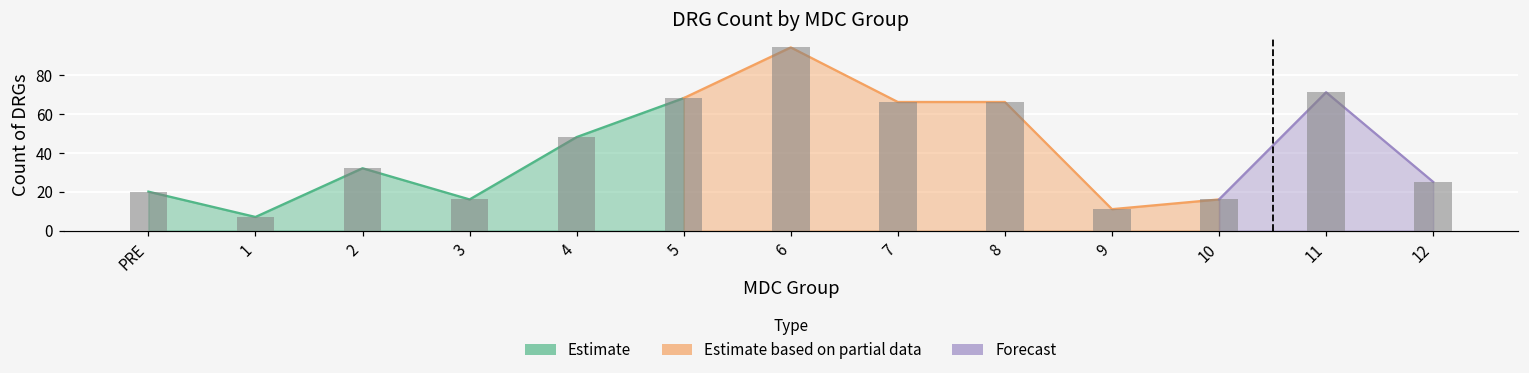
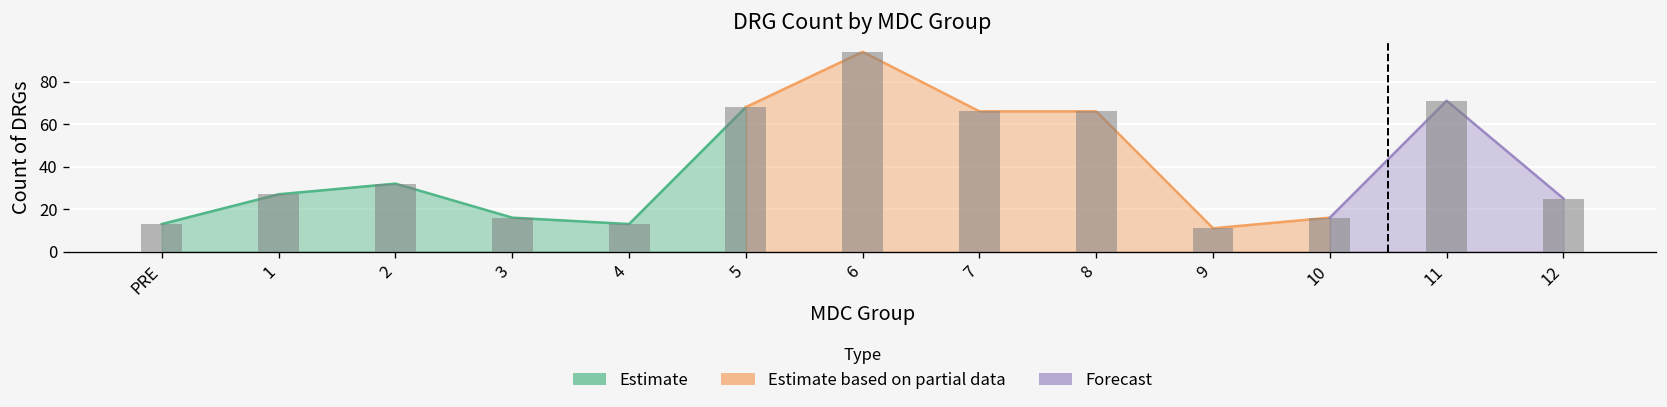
  {
    "Estimate": {
-     "PRE": 20,
-     "1": 7,
+     "PRE": 13,
+     "1": 27,
      "2": 32,
      "3": 16,
-     "4": 48
+     "4": 13
    },
    "Estimate based on partial data": {
      "6": 94,
      "7": 66,
      "8": 66,
      "9": 11
    },
    "Forecast": {
      "11": 71,
      "12": 25
    }
  }
